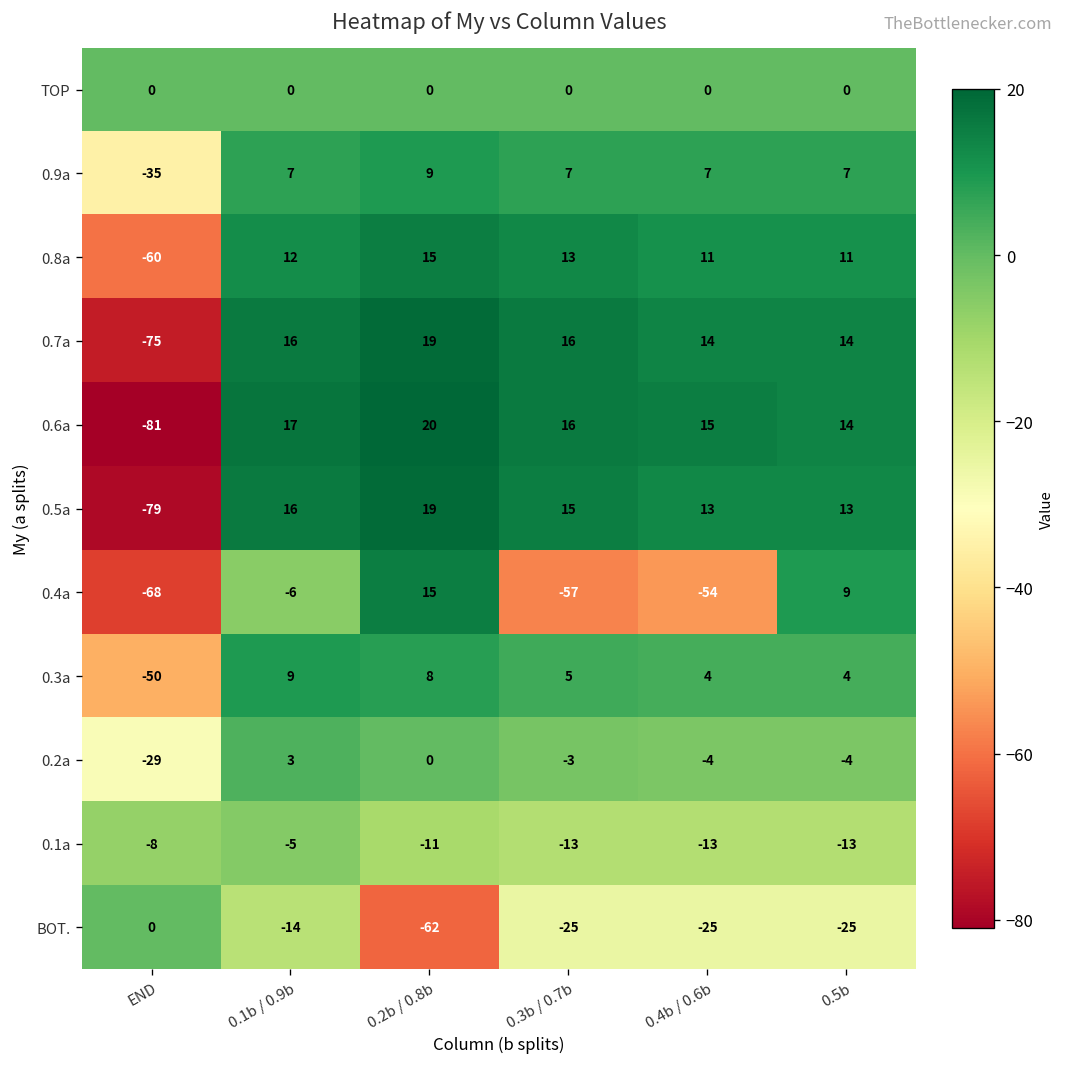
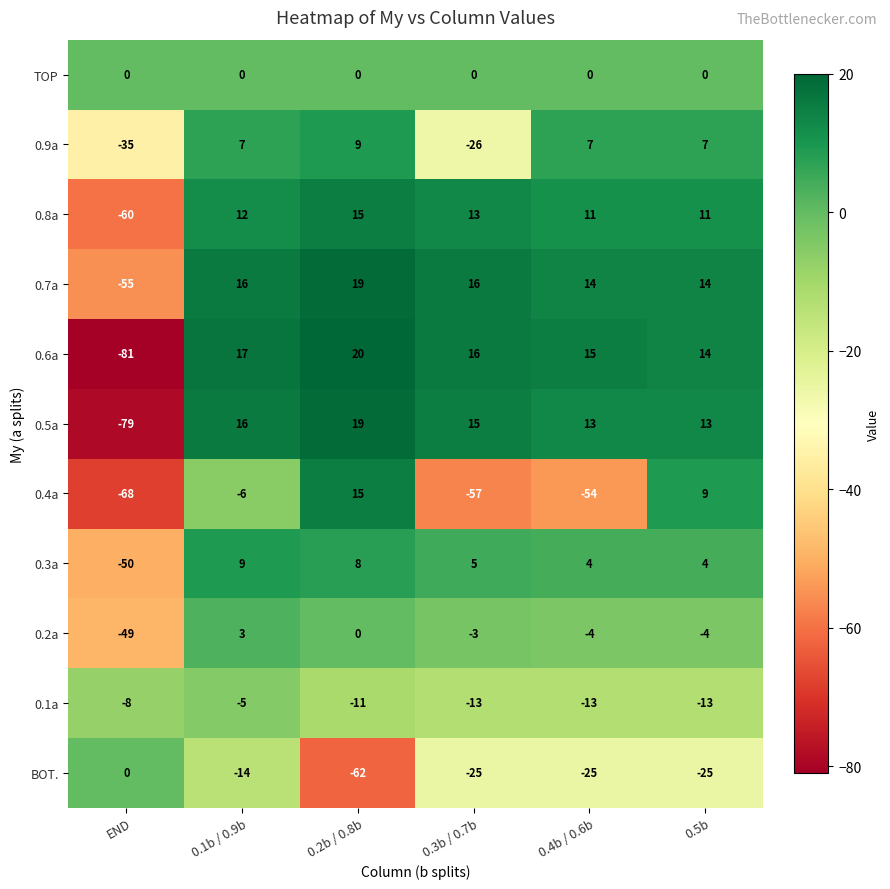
  {
    "TOP": {
      "END": 0,
      "0.1b / 0.9b": 0,
      "0.2b / 0.8b": 0,
      "0.3b / 0.7b": 0,
      "0.4b / 0.6b": 0,
      "0.5b": 0
    },
    "0.9a": {
      "END": -35,
      "0.1b / 0.9b": 7,
      "0.2b / 0.8b": 9,
-     "0.3b / 0.7b": 7,
+     "0.3b / 0.7b": -26,
      "0.4b / 0.6b": 7,
      "0.5b": 7
    },
    "0.8a": {
      "END": -60,
      "0.1b / 0.9b": 12,
      "0.2b / 0.8b": 15,
      "0.3b / 0.7b": 13,
      "0.4b / 0.6b": 11,
      "0.5b": 11
    },
    "0.7a": {
-     "END": -75,
+     "END": -55,
      "0.1b / 0.9b": 16,
      "0.2b / 0.8b": 19,
      "0.3b / 0.7b": 16,
      "0.4b / 0.6b": 14,
      "0.5b": 14
    },
    "0.6a": {
      "END": -81,
      "0.1b / 0.9b": 17,
      "0.2b / 0.8b": 20,
      "0.3b / 0.7b": 16,
      "0.4b / 0.6b": 15,
      "0.5b": 14
    },
    "0.5a": {
      "END": -79,
      "0.1b / 0.9b": 16,
      "0.2b / 0.8b": 19,
      "0.3b / 0.7b": 15,
      "0.4b / 0.6b": 13,
      "0.5b": 13
    },
    "0.4a": {
      "END": -68,
      "0.1b / 0.9b": -6,
      "0.2b / 0.8b": 15,
      "0.3b / 0.7b": -57,
      "0.4b / 0.6b": -54,
      "0.5b": 9
    },
    "0.3a": {
      "END": -50,
      "0.1b / 0.9b": 9,
      "0.2b / 0.8b": 8,
      "0.3b / 0.7b": 5,
      "0.4b / 0.6b": 4,
      "0.5b": 4
    },
    "0.2a": {
-     "END": -29,
+     "END": -49,
      "0.1b / 0.9b": 3,
      "0.2b / 0.8b": 0,
      "0.3b / 0.7b": -3,
      "0.4b / 0.6b": -4,
      "0.5b": -4
    },
    "0.1a": {
      "END": -8,
      "0.1b / 0.9b": -5,
      "0.2b / 0.8b": -11,
      "0.3b / 0.7b": -13,
      "0.4b / 0.6b": -13,
      "0.5b": -13
    },
    "BOT.": {
      "END": 0,
      "0.1b / 0.9b": -14,
      "0.2b / 0.8b": -62,
      "0.3b / 0.7b": -25,
      "0.4b / 0.6b": -25,
      "0.5b": -25
    }
  }
